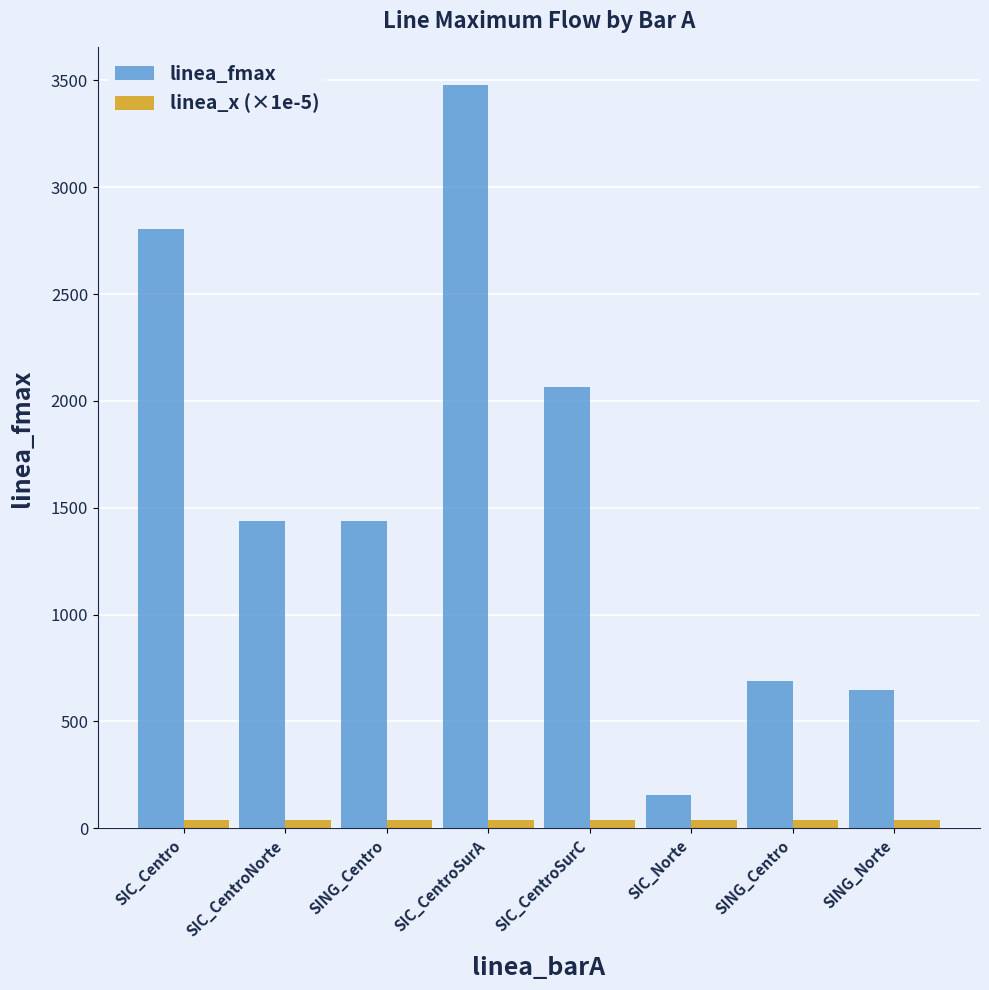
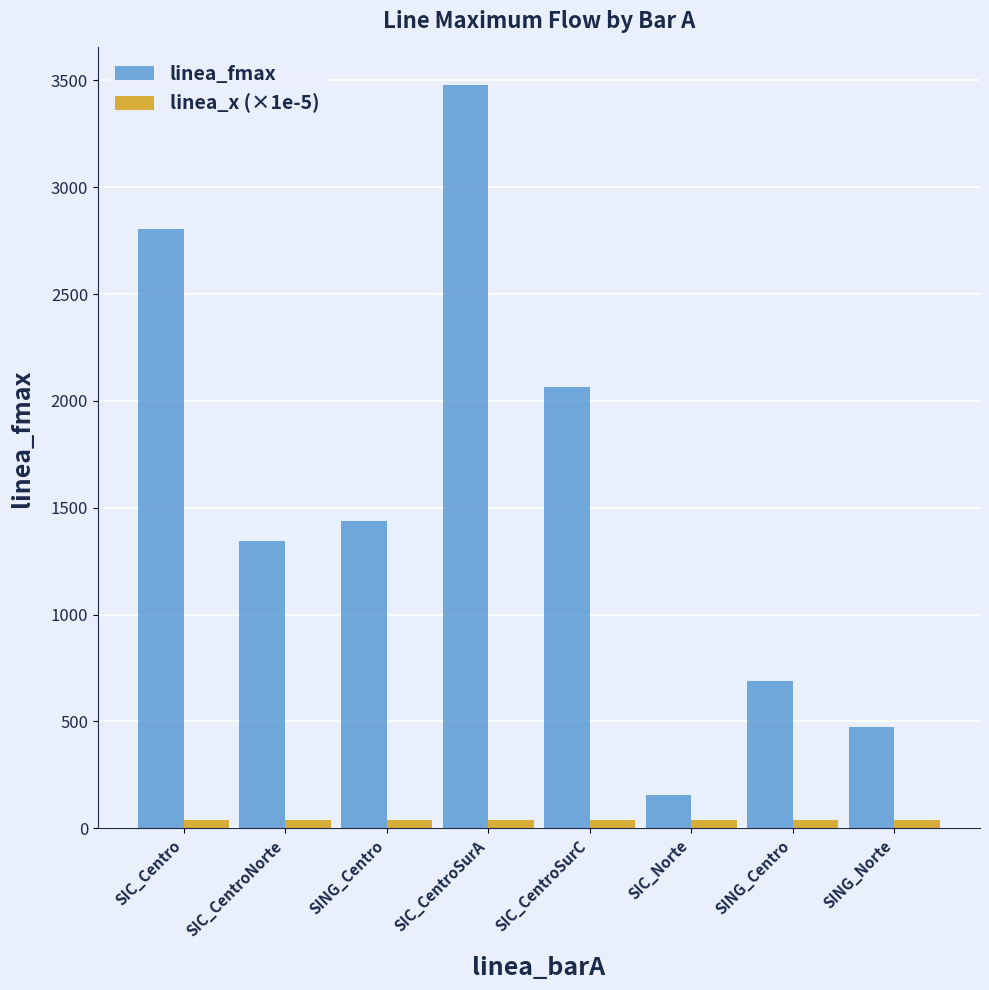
  {
    "linea_fmax": {
      "SIC_Centro": 2810,
-     "SIC_CentroNorte": 1440,
+     "SIC_CentroNorte": 1340,
      "SIC_CentroSurA": 3480,
      "SIC_CentroSurC": 2070,
      "SIC_Norte": 160,
-     "SING_Norte": 650
+     "SING_Norte": 470
    },
    "linea_x (×1e-5)": {
      "SIC_Centro": 40,
      "SIC_CentroNorte": 40,
      "SIC_CentroSurA": 40,
      "SIC_CentroSurC": 40,
      "SIC_Norte": 40,
      "SING_Norte": 40
    }
  }
